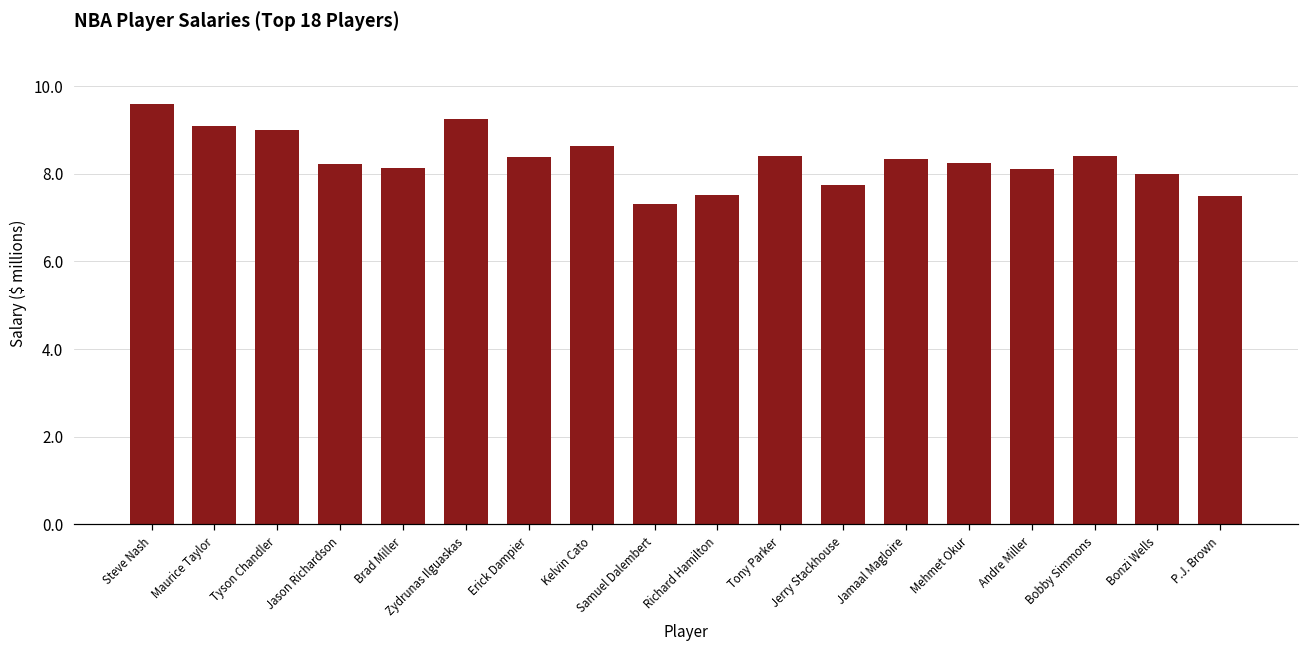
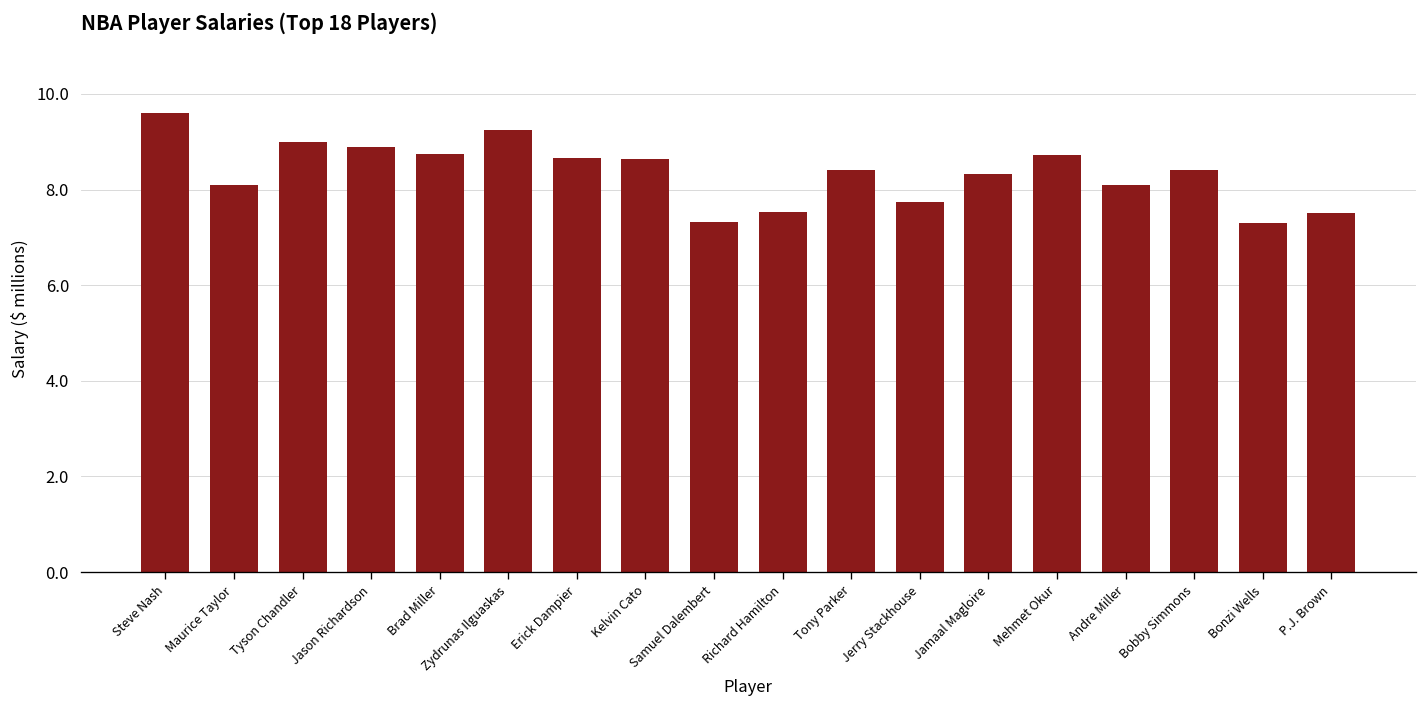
  {
    "Steve Nash": 9.6,
-   "Maurice Taylor": 9.1,
+   "Maurice Taylor": 8.1,
    "Tyson Chandler": 9.0,
-   "Jason Richardson": 8.2,
-   "Brad Miller": 8.1,
+   "Jason Richardson": 8.9,
+   "Brad Miller": 8.8,
    "Zydrunas Ilguaskas": 9.2,
-   "Erick Dampier": 8.4,
+   "Erick Dampier": 8.7,
    "Kelvin Cato": 8.6,
    "Samuel Dalembert": 7.3,
    "Richard Hamilton": 7.5,
    "Tony Parker": 8.4,
    "Jerry Stackhouse": 7.8,
    "Jamaal Magloire": 8.3,
-   "Mehmet Okur": 8.3,
+   "Mehmet Okur": 8.7,
    "Andre Miller": 8.1,
    "Bobby Simmons": 8.4,
-   "Bonzi Wells": 8.0,
+   "Bonzi Wells": 7.3,
    "P.J. Brown": 7.5
  }
